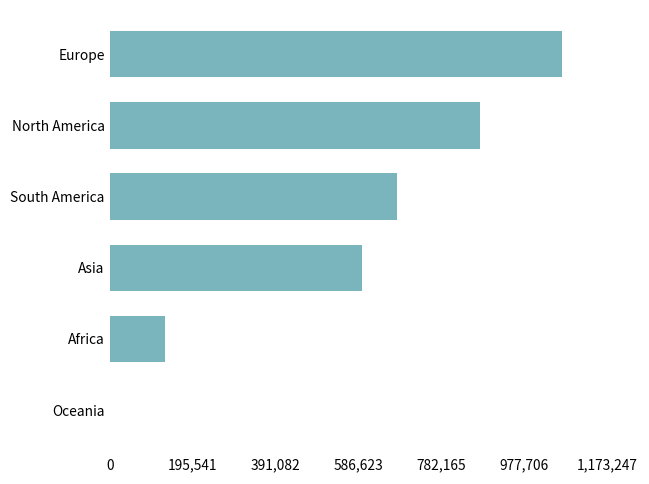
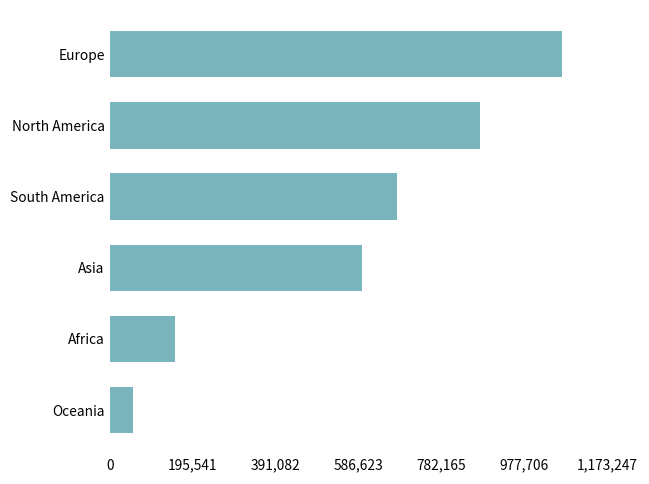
  {
    "Europe": "1,070,000",
    "North America": "870,000",
    "South America": "680,000",
    "Asia": "590,000",
-   "Africa": "130,000",
-   "Oceania": "0"
+   "Africa": "150,000",
+   "Oceania": "50,000"
  }
